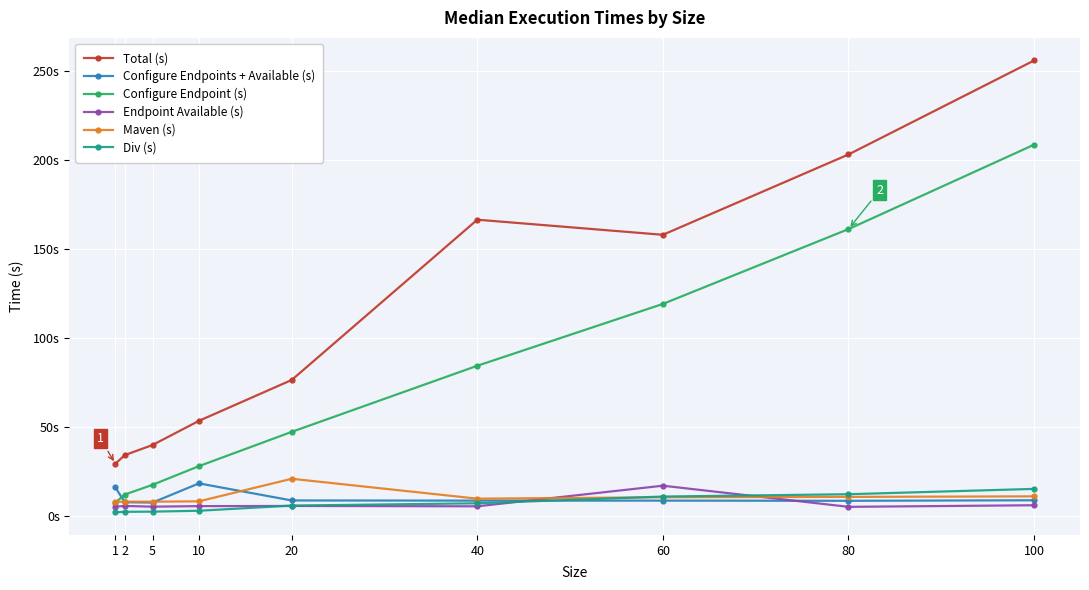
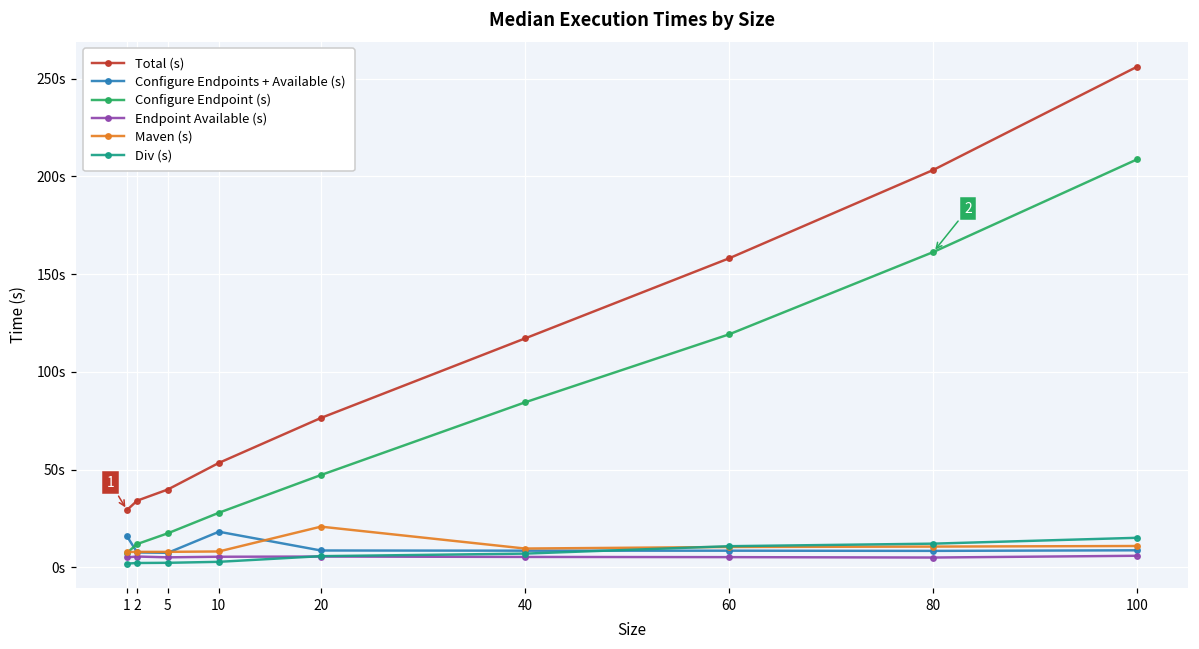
  {
    "Total (s)": {
      "2": "34s",
      "5": "40s",
      "10": "53s",
      "20": "76s",
-     "40": "167s",
+     "40": "117s",
      "60": "158s",
      "80": "203s",
      "100": "256s"
    },
    "Configure Endpoints + Available (s)": {
      "1": "16s",
      "10": "18s",
      "20": "9s",
      "60": "9s",
      "80": "8s",
      "100": "9s"
    },
    "Endpoint Available (s)": {
      "1": "5s",
      "2": "6s",
      "5": "5s",
      "10": "5s",
      "40": "5s",
-     "60": "17s",
+     "60": "5s",
      "80": "5s",
      "100": "6s"
    },
    "Maven (s)": {
      "10": "8s",
      "20": "21s",
      "80": "11s",
      "100": "11s"
    }
  }
